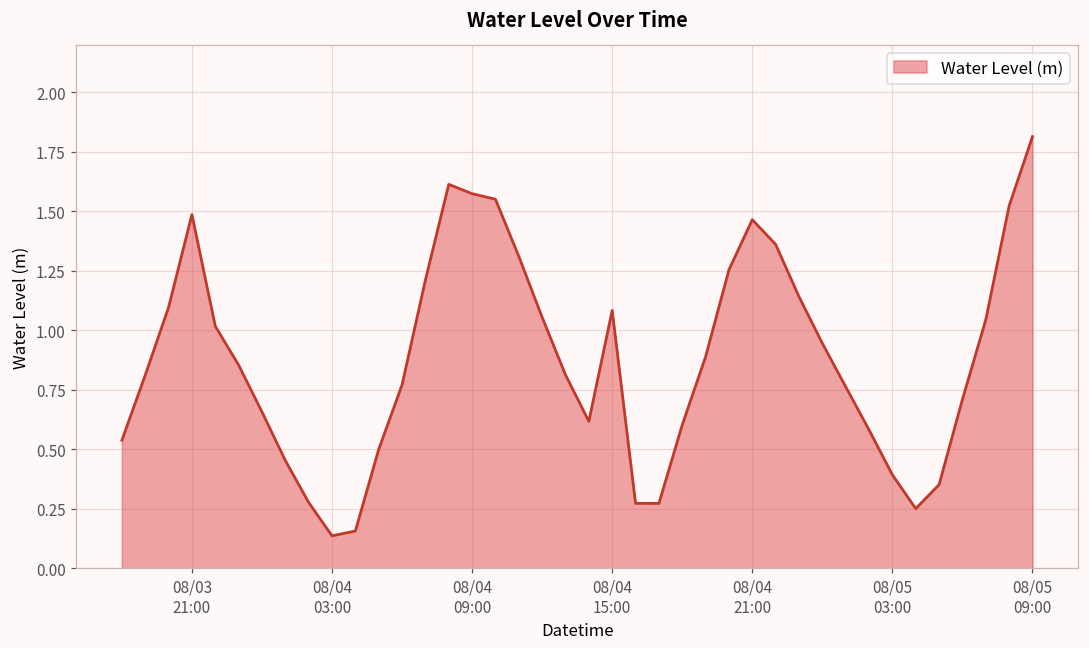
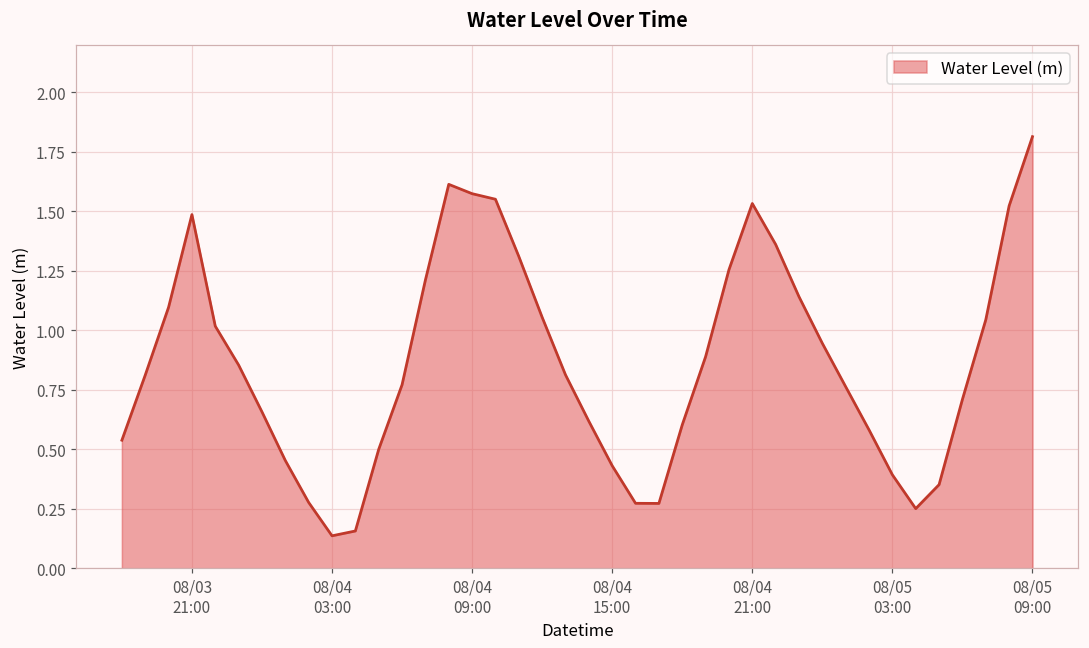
  {
    "08/03 21:00": 1.49,
    "08/04 03:00": 0.14,
    "08/04 09:00": 1.57,
-   "08/04 15:00": 1.08,
-   "08/04 21:00": 1.47,
+   "08/04 15:00": 0.43,
+   "08/04 21:00": 1.53,
    "08/05 03:00": 0.39,
    "08/05 09:00": 1.81
  }
